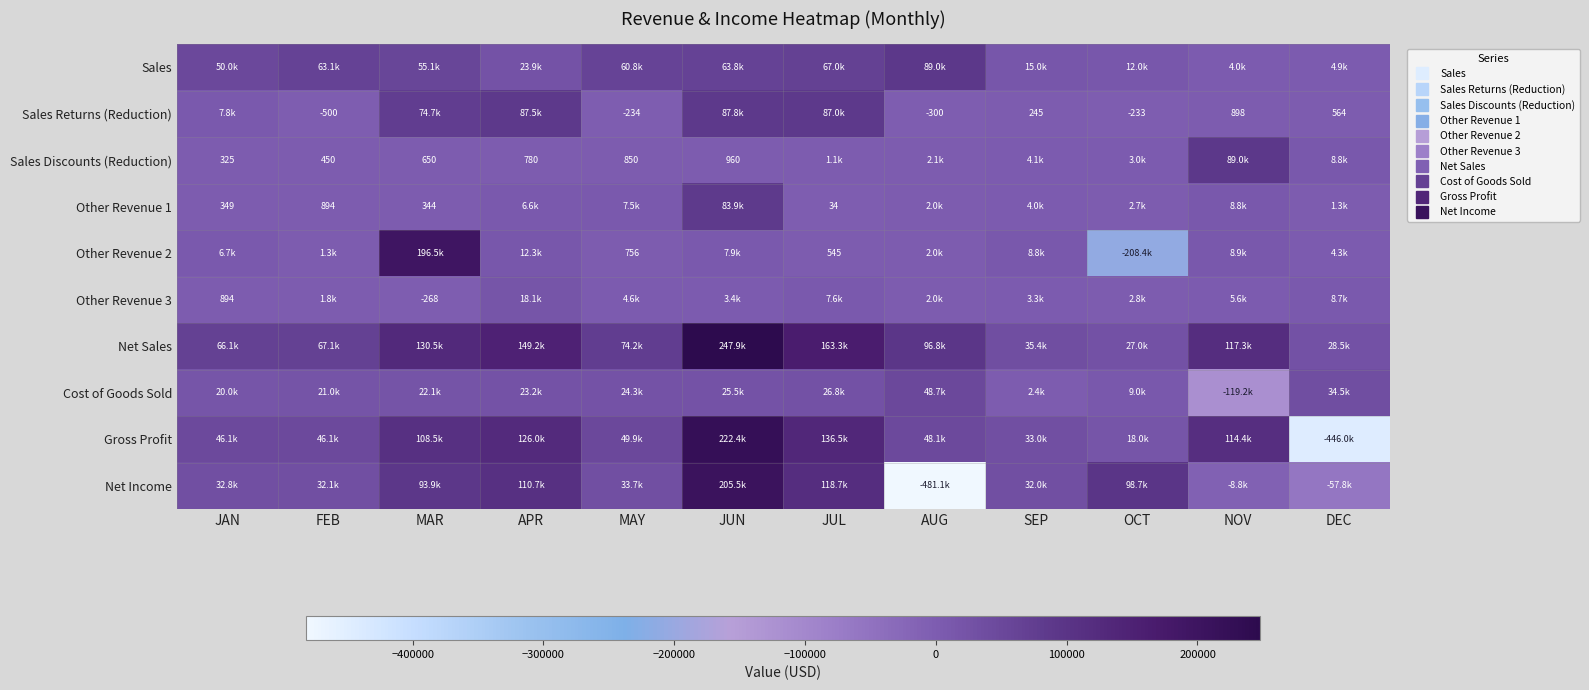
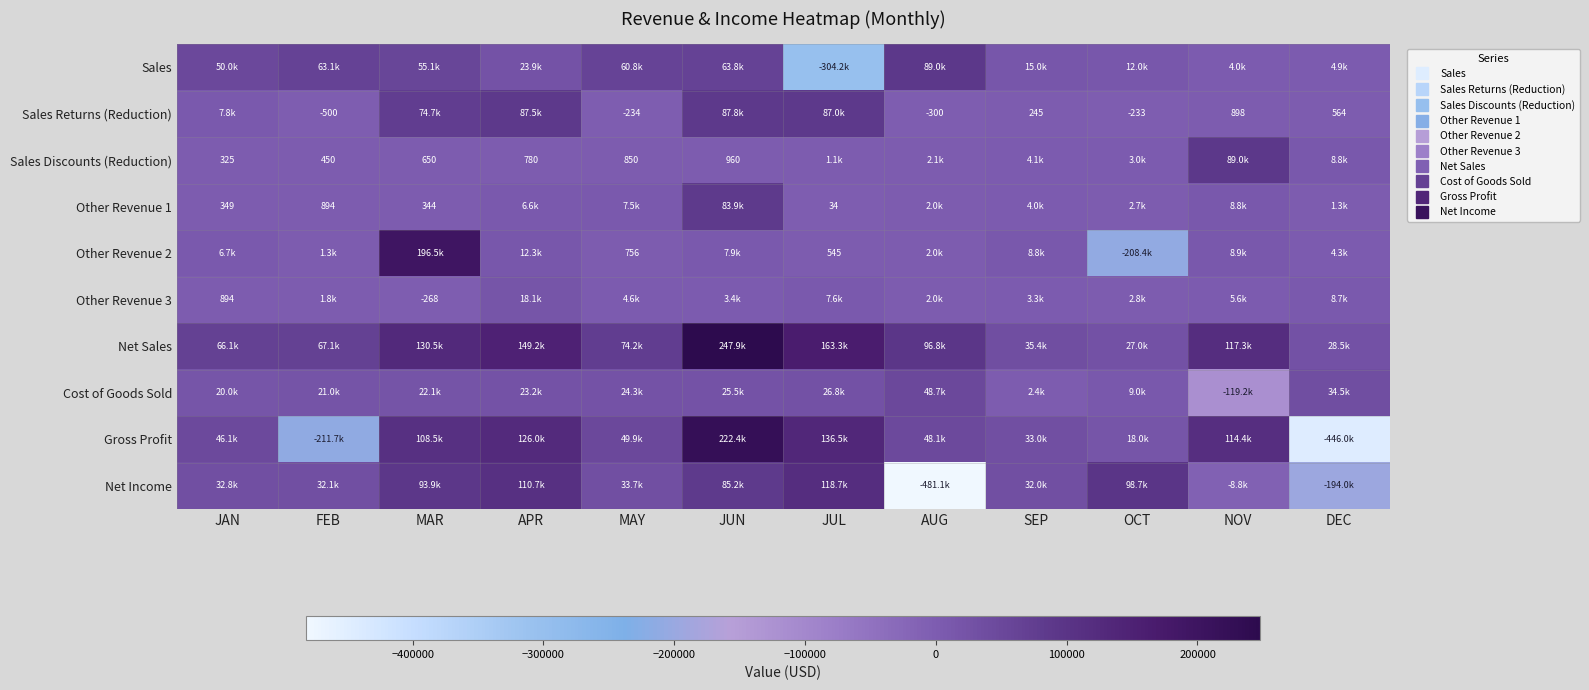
  {
    "Sales": {
      "JAN": "50.0k",
      "FEB": "63.1k",
      "MAR": "55.1k",
      "APR": "23.9k",
      "MAY": "60.8k",
      "JUN": "63.8k",
-     "JUL": "67.0k",
+     "JUL": "-304.2k",
      "AUG": "89.0k",
      "SEP": "15.0k",
      "OCT": "12.0k",
      "NOV": "4.0k",
      "DEC": "4.9k"
    },
    "Sales Returns (Reduction)": {
      "JAN": "7.8k",
      "FEB": "-500",
      "MAR": "74.7k",
      "APR": "87.5k",
      "MAY": "-234",
      "JUN": "87.8k",
      "JUL": "87.0k",
      "AUG": "-300",
      "SEP": "245",
      "OCT": "-233",
      "NOV": "898",
      "DEC": "564"
    },
    "Sales Discounts (Reduction)": {
      "JAN": "325",
      "FEB": "450",
      "MAR": "650",
      "APR": "780",
      "MAY": "850",
      "JUN": "960",
      "JUL": "1.1k",
      "AUG": "2.1k",
      "SEP": "4.1k",
      "OCT": "3.0k",
      "NOV": "89.0k",
      "DEC": "8.8k"
    },
    "Other Revenue 1": {
      "JAN": "349",
      "FEB": "894",
      "MAR": "344",
      "APR": "6.6k",
      "MAY": "7.5k",
      "JUN": "83.9k",
      "JUL": "34",
      "AUG": "2.0k",
      "SEP": "4.0k",
      "OCT": "2.7k",
      "NOV": "8.8k",
      "DEC": "1.3k"
    },
    "Other Revenue 2": {
      "JAN": "6.7k",
      "FEB": "1.3k",
      "MAR": "196.5k",
      "APR": "12.3k",
      "MAY": "756",
      "JUN": "7.9k",
      "JUL": "545",
      "AUG": "2.0k",
      "SEP": "8.8k",
      "OCT": "-208.4k",
      "NOV": "8.9k",
      "DEC": "4.3k"
    },
    "Other Revenue 3": {
      "JAN": "894",
      "FEB": "1.8k",
      "MAR": "-268",
      "APR": "18.1k",
      "MAY": "4.6k",
      "JUN": "3.4k",
      "JUL": "7.6k",
      "AUG": "2.0k",
      "SEP": "3.3k",
      "OCT": "2.8k",
      "NOV": "5.6k",
      "DEC": "8.7k"
    },
    "Net Sales": {
      "JAN": "66.1k",
      "FEB": "67.1k",
      "MAR": "130.5k",
      "APR": "149.2k",
      "MAY": "74.2k",
      "JUN": "247.9k",
      "JUL": "163.3k",
      "AUG": "96.8k",
      "SEP": "35.4k",
      "OCT": "27.0k",
      "NOV": "117.3k",
      "DEC": "28.5k"
    },
    "Cost of Goods Sold": {
      "JAN": "20.0k",
      "FEB": "21.0k",
      "MAR": "22.1k",
      "APR": "23.2k",
      "MAY": "24.3k",
      "JUN": "25.5k",
      "JUL": "26.8k",
      "AUG": "48.7k",
      "SEP": "2.4k",
      "OCT": "9.0k",
      "NOV": "-119.2k",
      "DEC": "34.5k"
    },
    "Gross Profit": {
      "JAN": "46.1k",
-     "FEB": "46.1k",
+     "FEB": "-211.7k",
      "MAR": "108.5k",
      "APR": "126.0k",
      "MAY": "49.9k",
      "JUN": "222.4k",
      "JUL": "136.5k",
      "AUG": "48.1k",
      "SEP": "33.0k",
      "OCT": "18.0k",
      "NOV": "114.4k",
      "DEC": "-446.0k"
    },
    "Net Income": {
      "JAN": "32.8k",
      "FEB": "32.1k",
      "MAR": "93.9k",
      "APR": "110.7k",
      "MAY": "33.7k",
-     "JUN": "205.5k",
+     "JUN": "85.2k",
      "JUL": "118.7k",
      "AUG": "-481.1k",
      "SEP": "32.0k",
      "OCT": "98.7k",
      "NOV": "-8.8k",
-     "DEC": "-57.8k"
+     "DEC": "-194.0k"
    }
  }
